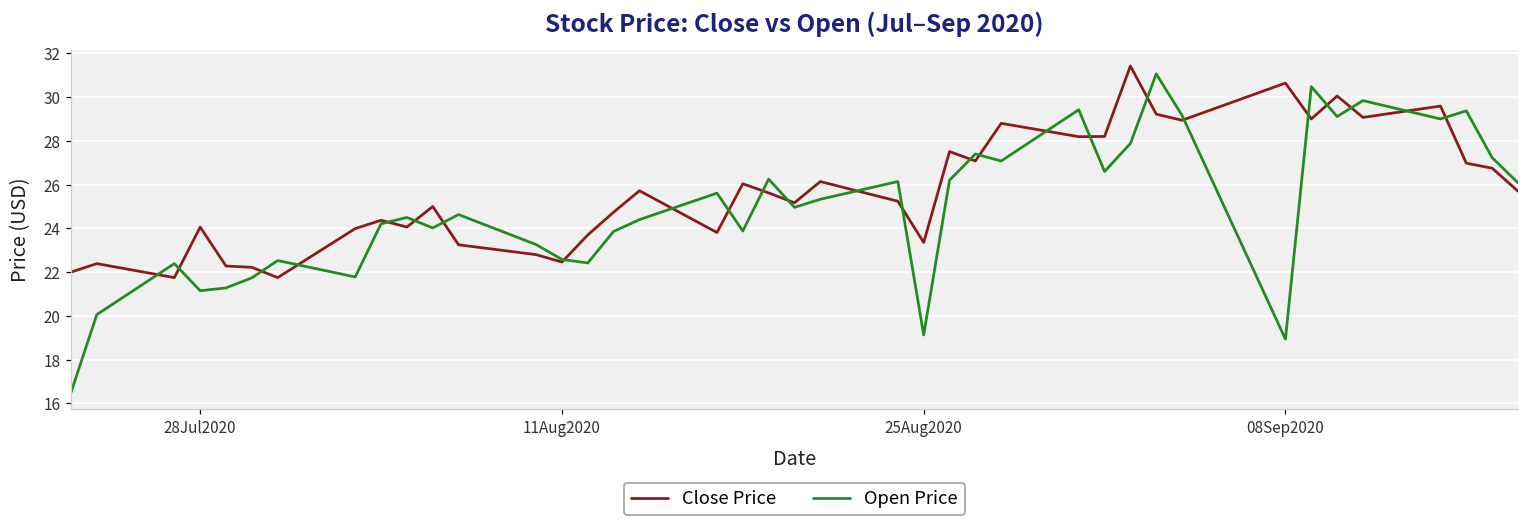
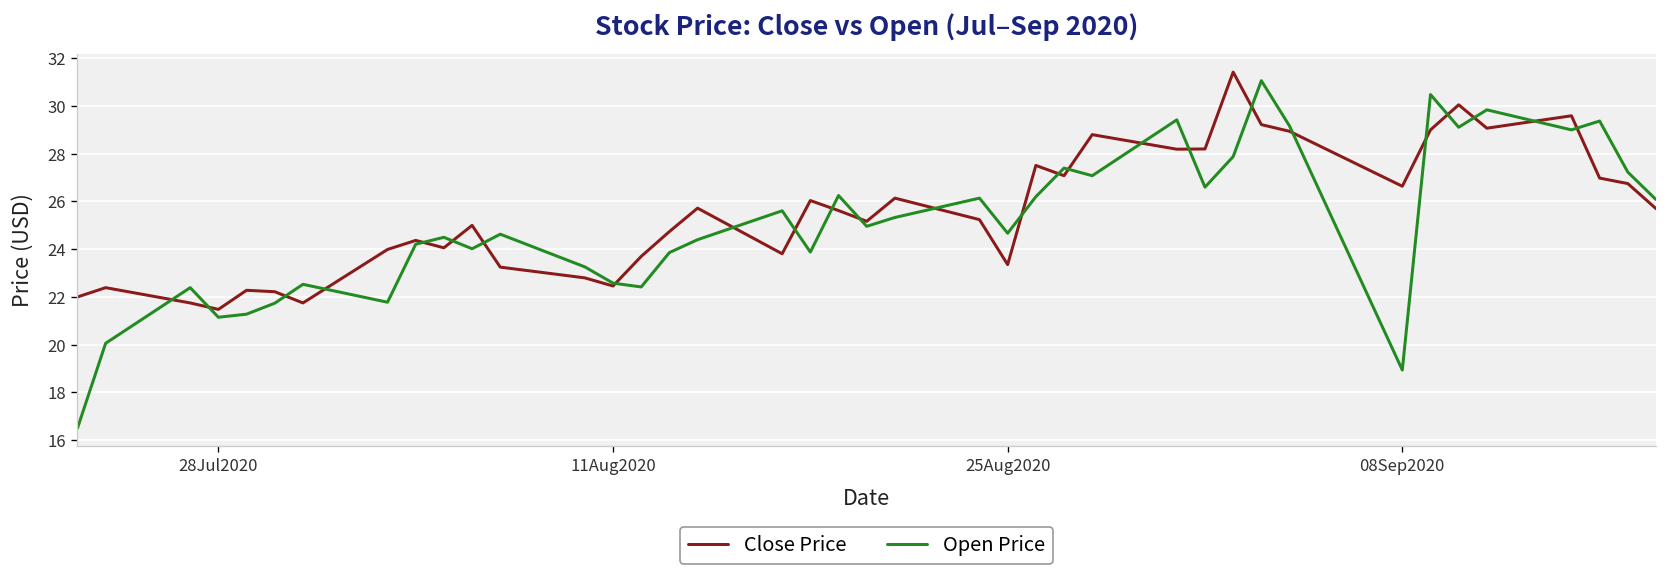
  {
    "Close Price": {
-     "28Jul2020": 24.1,
+     "28Jul2020": 21.5,
      "25Aug2020": 23.4,
-     "08Sep2020": 30.6
+     "08Sep2020": 26.6
    },
    "Open Price": {
      "28Jul2020": 21.2,
-     "25Aug2020": 19.1,
+     "25Aug2020": 24.7,
      "08Sep2020": 18.9
    }
  }
